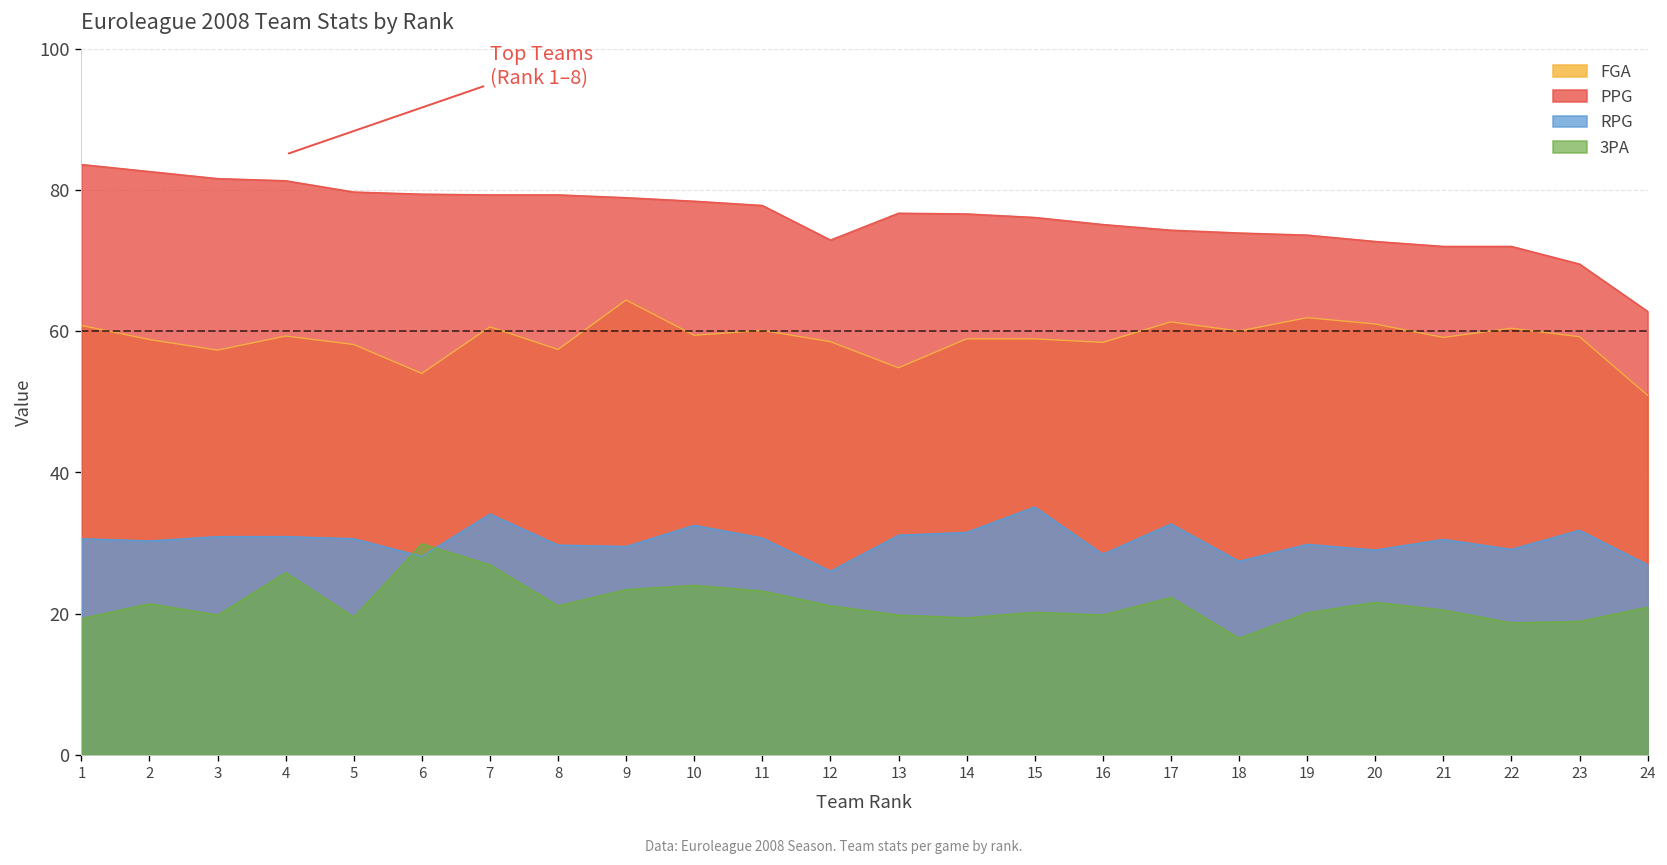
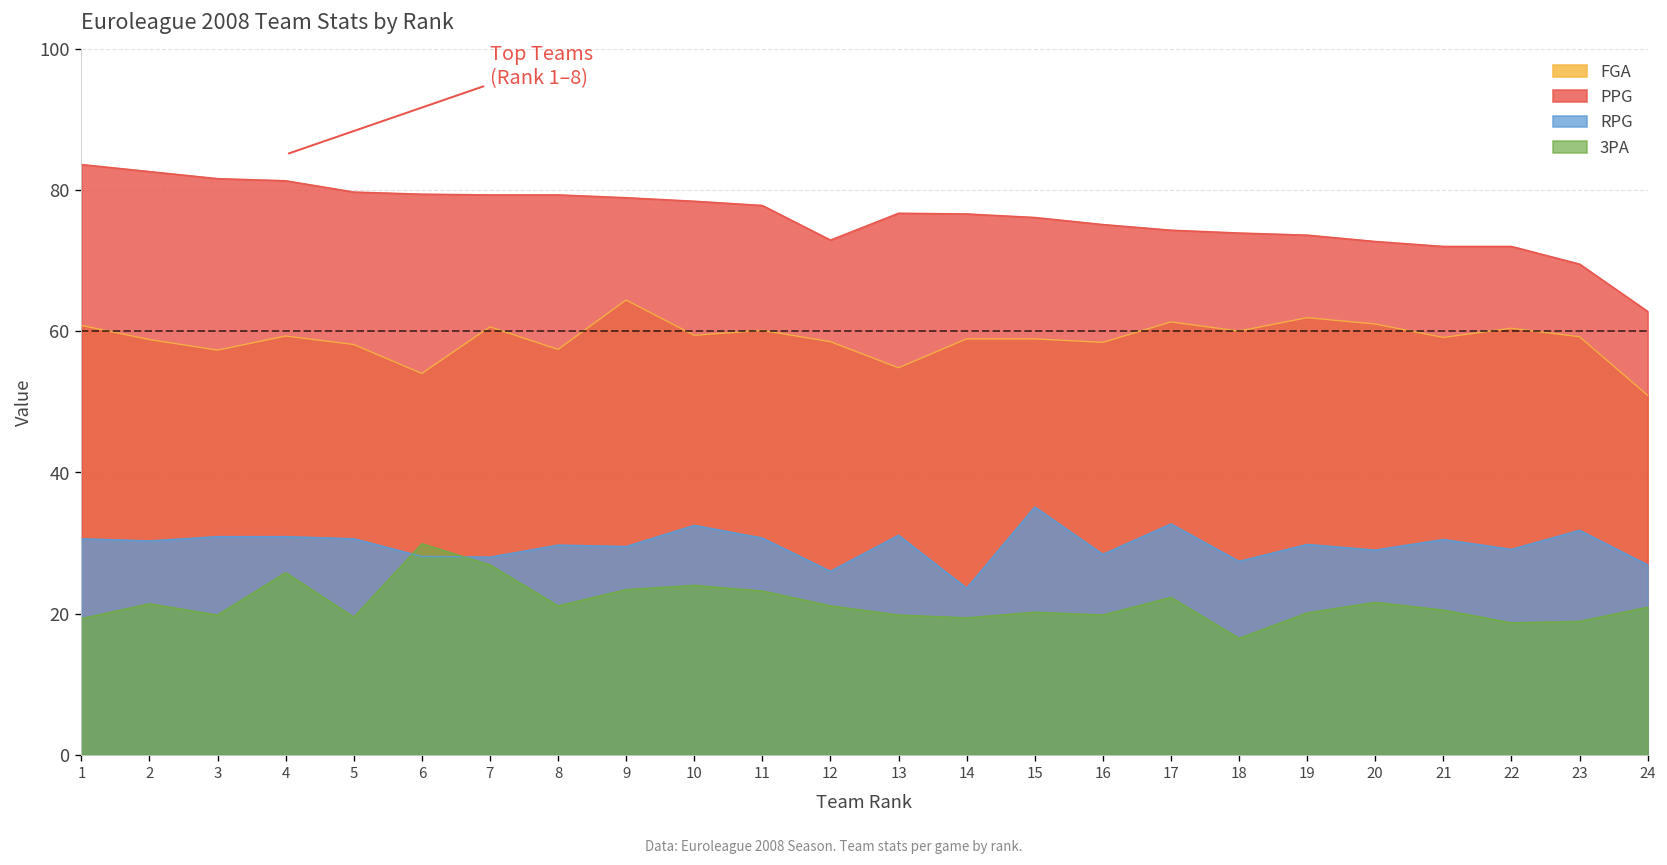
  {
    "FGA": {
      "1": 61,
      "2": 59,
      "3": 57,
      "4": 59,
      "5": 58,
      "6": 54,
      "7": 61,
      "8": 57,
      "9": 64,
      "10": 59,
      "11": 60,
      "12": 59,
      "13": 55,
      "14": 59,
      "15": 59,
      "16": 58,
      "17": 61,
      "18": 60,
      "19": 62,
      "20": 61,
      "21": 59,
      "22": 60,
      "23": 59,
      "24": 51
    },
    "PPG": {
      "1": 84,
      "2": 83,
      "3": 82,
      "5": 80,
      "6": 79,
      "7": 79,
      "8": 79,
      "9": 79,
      "10": 78,
      "11": 78,
      "12": 73,
      "13": 77,
      "14": 77,
      "15": 76,
      "16": 75,
      "17": 74,
      "18": 74,
      "19": 74,
      "20": 73,
      "21": 72,
      "22": 72,
      "23": 70,
      "24": 63
    },
    "RPG": {
      "1": 31,
      "2": 30,
      "3": 31,
      "4": 31,
      "5": 31,
      "6": 28,
-     "7": 34,
+     "7": 28,
      "8": 30,
      "9": 30,
      "10": 33,
      "11": 31,
      "12": 26,
      "13": 31,
-     "14": 32,
+     "14": 24,
      "15": 35,
      "16": 28,
      "17": 33,
      "18": 27,
      "19": 30,
      "20": 29,
      "21": 31,
      "22": 29,
      "23": 32,
      "24": 27
    },
    "3PA": {
      "1": 19,
      "2": 21,
      "3": 20,
      "4": 26,
      "5": 20,
      "6": 30,
      "7": 27,
      "8": 21,
      "9": 23,
      "10": 24,
      "11": 23,
      "12": 21,
      "13": 20,
      "14": 19,
      "15": 20,
      "16": 20,
      "17": 22,
      "18": 17,
      "19": 20,
      "20": 22,
      "21": 21,
      "22": 19,
      "23": 19,
      "24": 21
    }
  }
